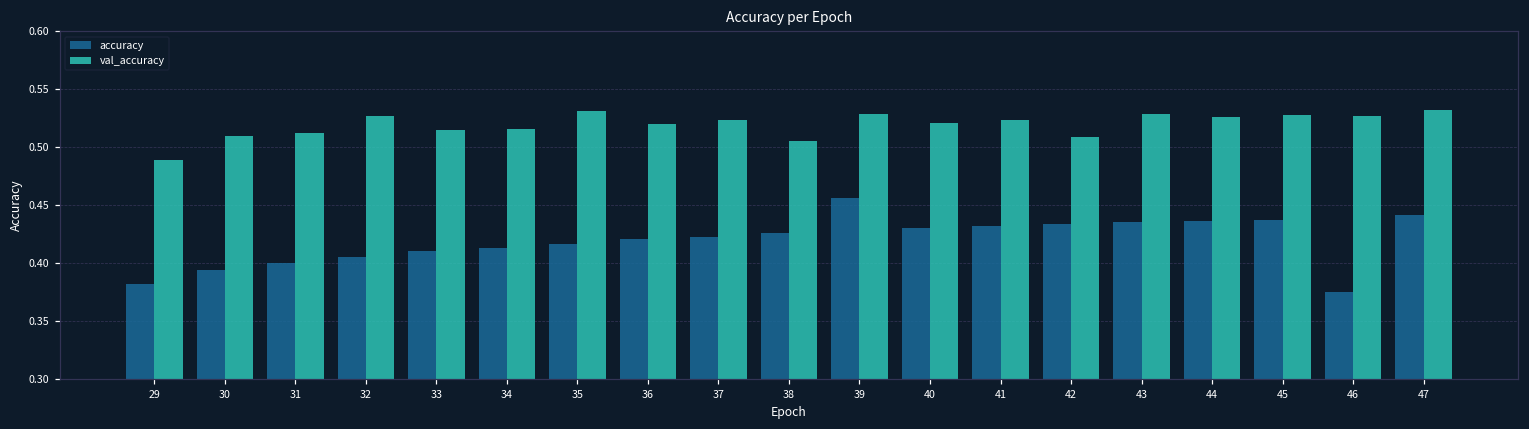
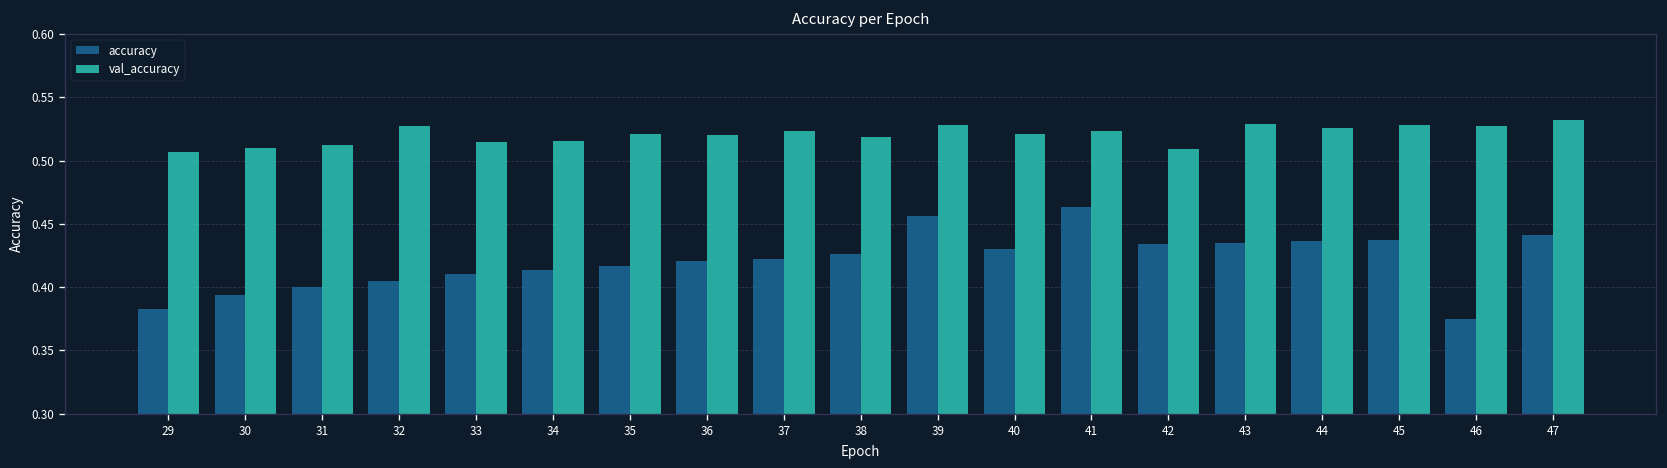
  {
    "accuracy": {
      "29": 0.382,
      "30": 0.394,
      "31": 0.400,
      "32": 0.405,
      "33": 0.410,
      "34": 0.413,
      "35": 0.417,
      "36": 0.421,
      "37": 0.423,
      "38": 0.426,
      "39": 0.456,
      "40": 0.430,
-     "41": 0.432,
+     "41": 0.463,
      "42": 0.434,
      "43": 0.435,
      "44": 0.436,
      "45": 0.437,
      "46": 0.375,
      "47": 0.442
    },
    "val_accuracy": {
-     "29": 0.489,
+     "29": 0.507,
      "30": 0.510,
      "31": 0.513,
      "32": 0.527,
      "33": 0.515,
      "34": 0.516,
-     "35": 0.531,
+     "35": 0.521,
      "36": 0.520,
      "37": 0.524,
-     "38": 0.506,
+     "38": 0.518,
      "39": 0.528,
      "40": 0.521,
      "41": 0.523,
      "42": 0.509,
      "43": 0.529,
      "44": 0.526,
      "45": 0.528,
      "46": 0.527,
      "47": 0.532
    }
  }
